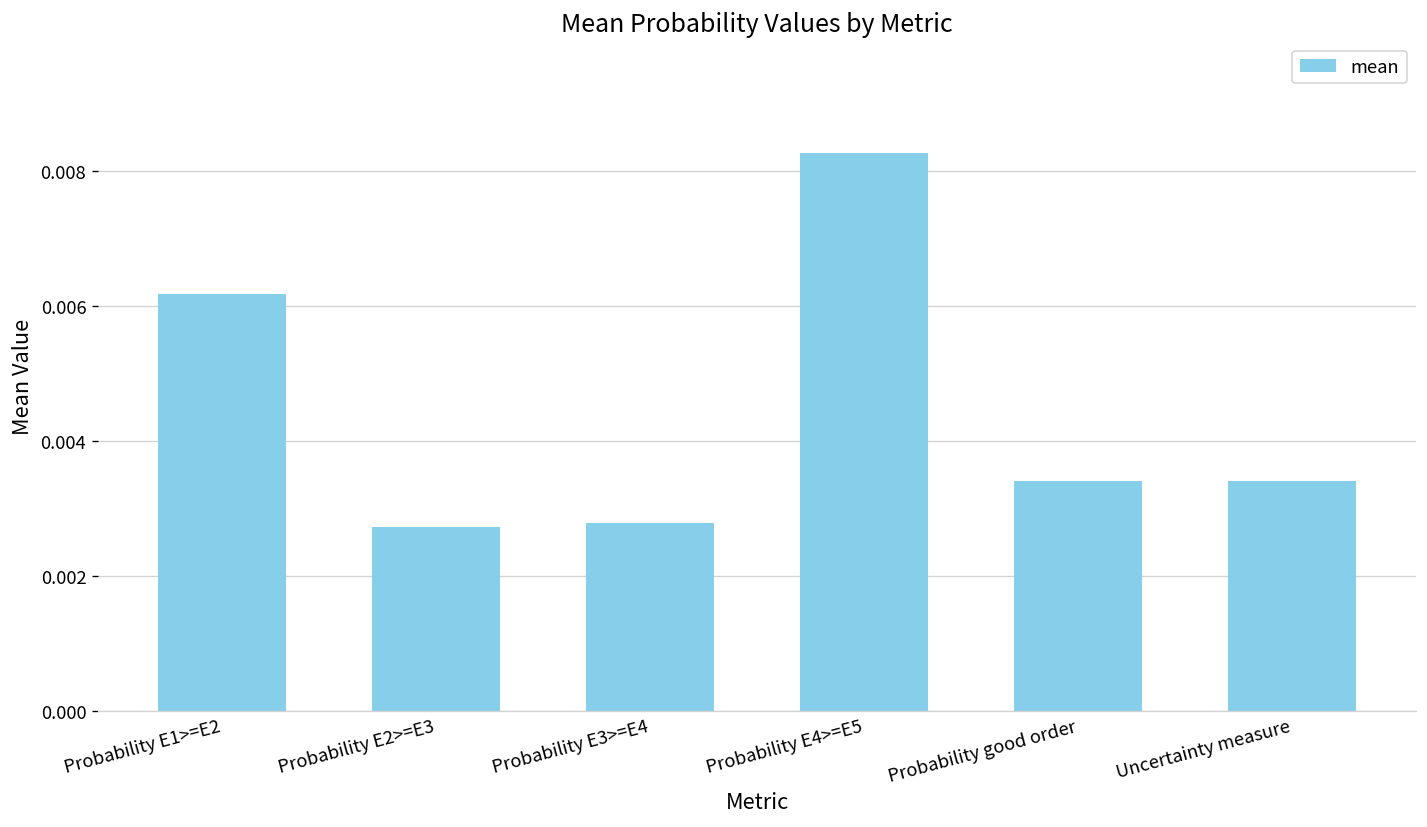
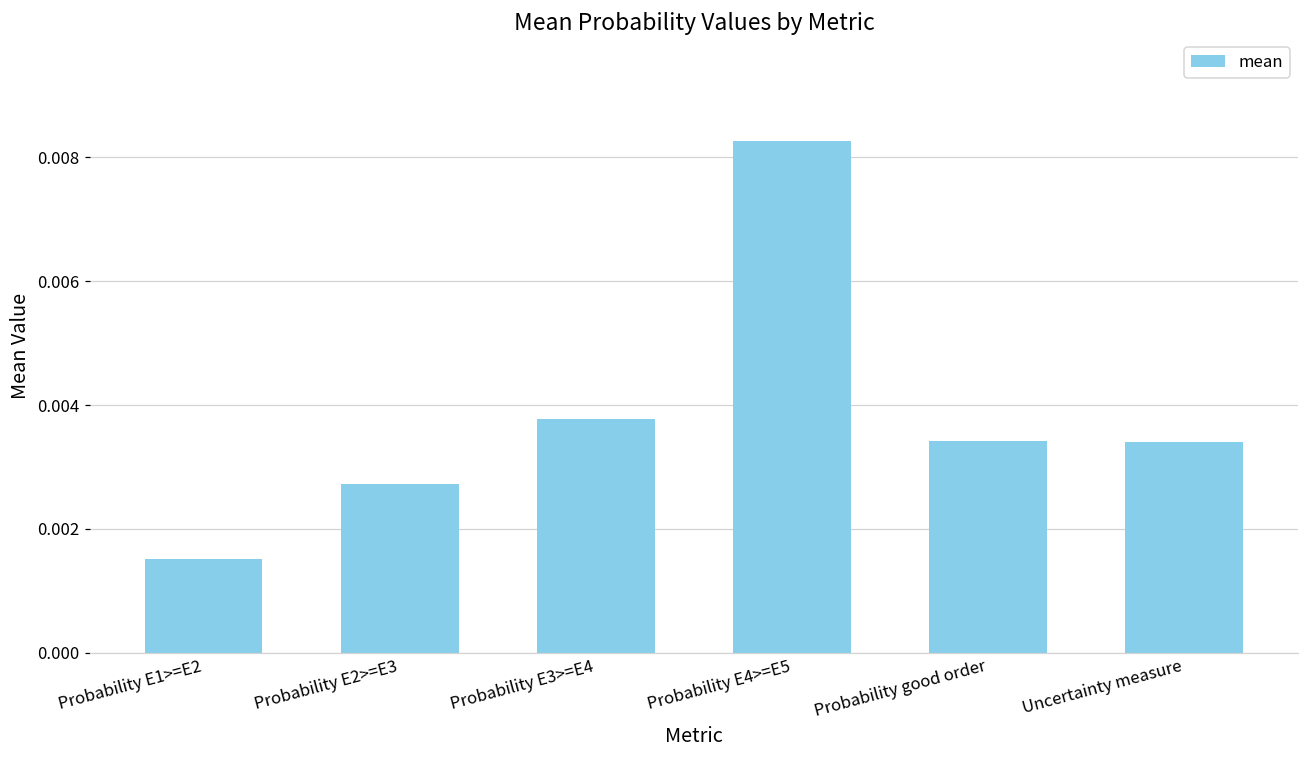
  {
-   "Probability E1>=E2": 0.0062,
+   "Probability E1>=E2": 0.0015,
    "Probability E2>=E3": 0.0027,
-   "Probability E3>=E4": 0.0028,
+   "Probability E3>=E4": 0.0038,
    "Probability E4>=E5": 0.0083,
    "Probability good order": 0.0034,
    "Uncertainty measure": 0.0034
  }
